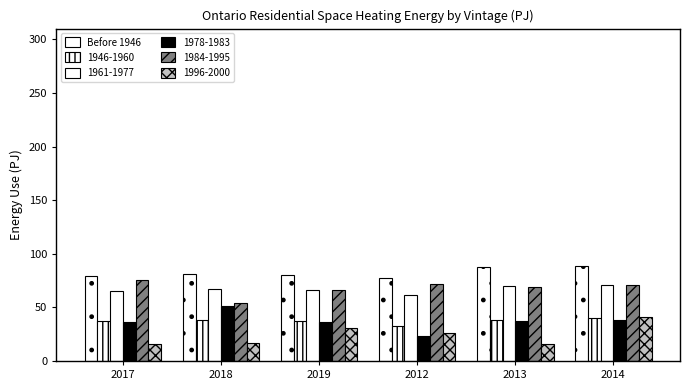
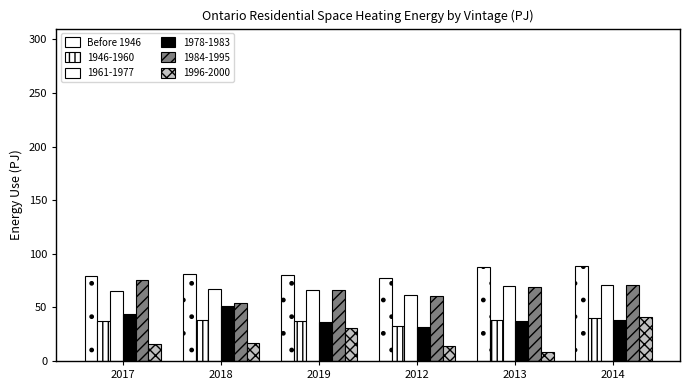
  {
    "1978-1983": {
-     "2017": 36,
+     "2017": 44,
      "2018": 52,
      "2019": 37,
-     "2012": 24,
+     "2012": 32,
      "2013": 37,
      "2014": 39
    },
    "1984-1995": {
      "2017": 76,
      "2018": 54,
      "2019": 66,
-     "2012": 71,
+     "2012": 60,
      "2013": 69,
      "2014": 70
    },
    "1996-2000": {
      "2017": 16,
      "2018": 17,
      "2019": 31,
-     "2012": 26,
-     "2013": 16,
+     "2012": 14,
+     "2013": 8,
      "2014": 41
    }
  }
